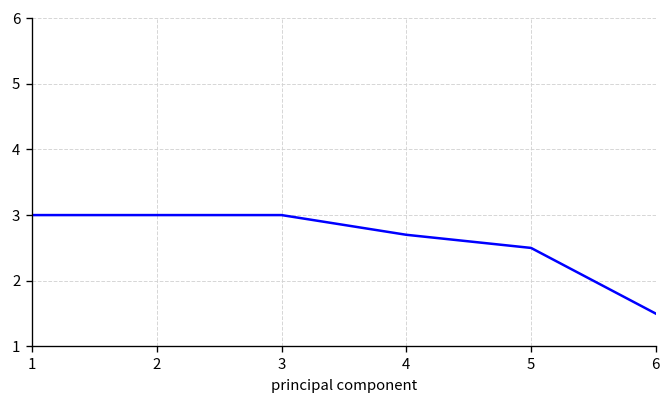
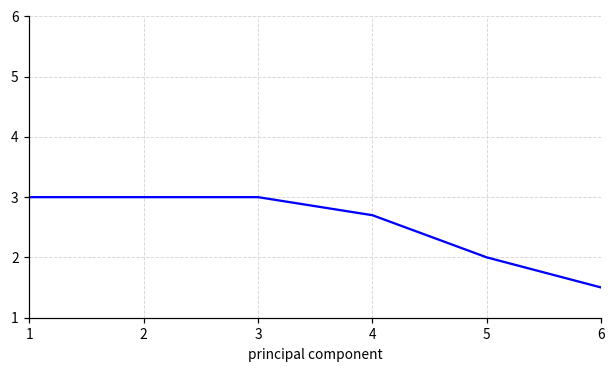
  {
    "1": 3.0,
    "2": 3.0,
    "3": 3.0,
    "4": 2.7,
-   "5": 2.5,
+   "5": 2.0,
    "6": 1.5
  }
